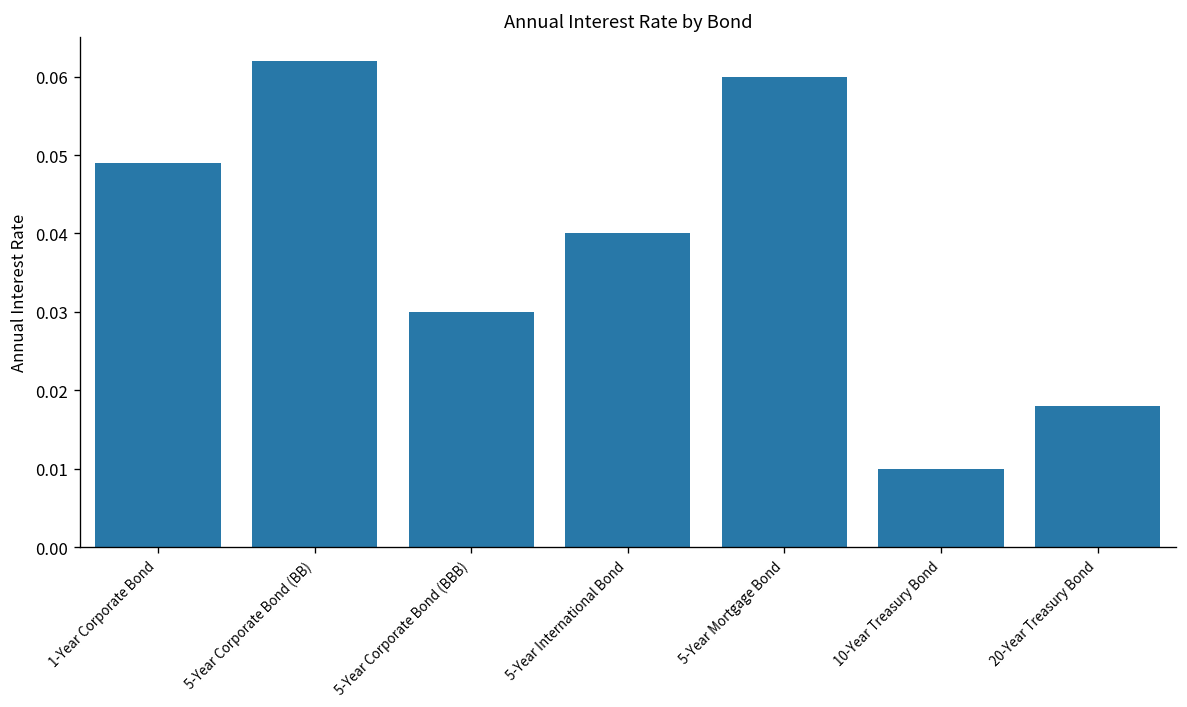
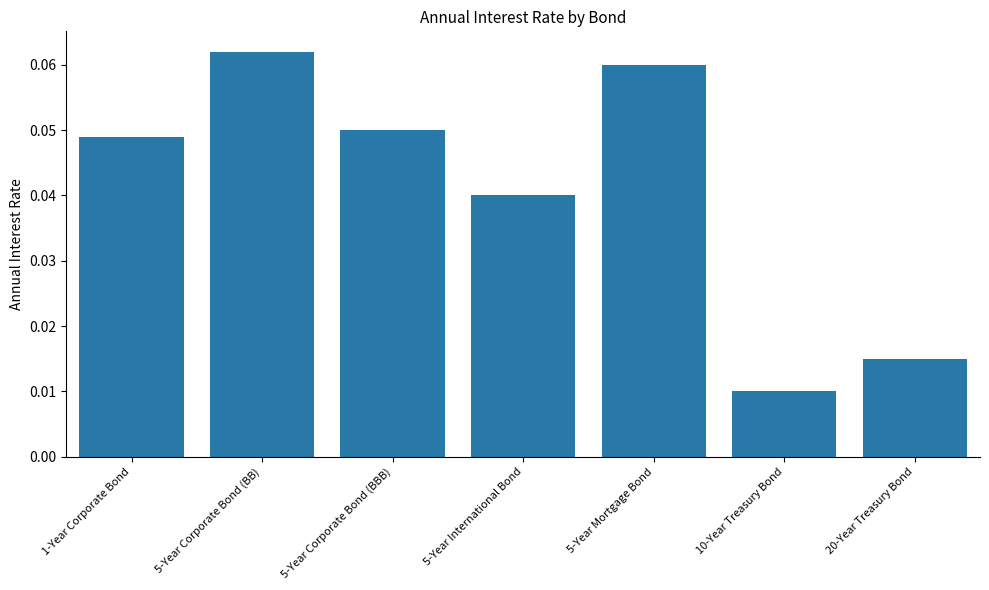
  {
    "1-Year Corporate Bond": 0.049,
    "5-Year Corporate Bond (BB)": 0.062,
-   "5-Year Corporate Bond (BBB)": 0.03,
+   "5-Year Corporate Bond (BBB)": 0.05,
    "5-Year International Bond": 0.040,
    "5-Year Mortgage Bond": 0.060,
    "10-Year Treasury Bond": 0.010,
-   "20-Year Treasury Bond": 0.018
+   "20-Year Treasury Bond": 0.015
  }
